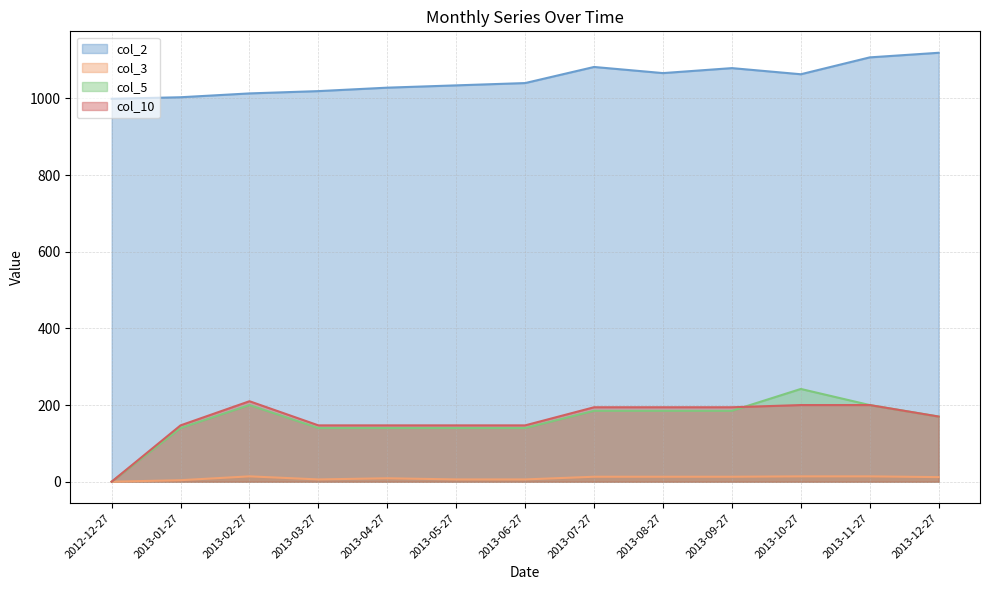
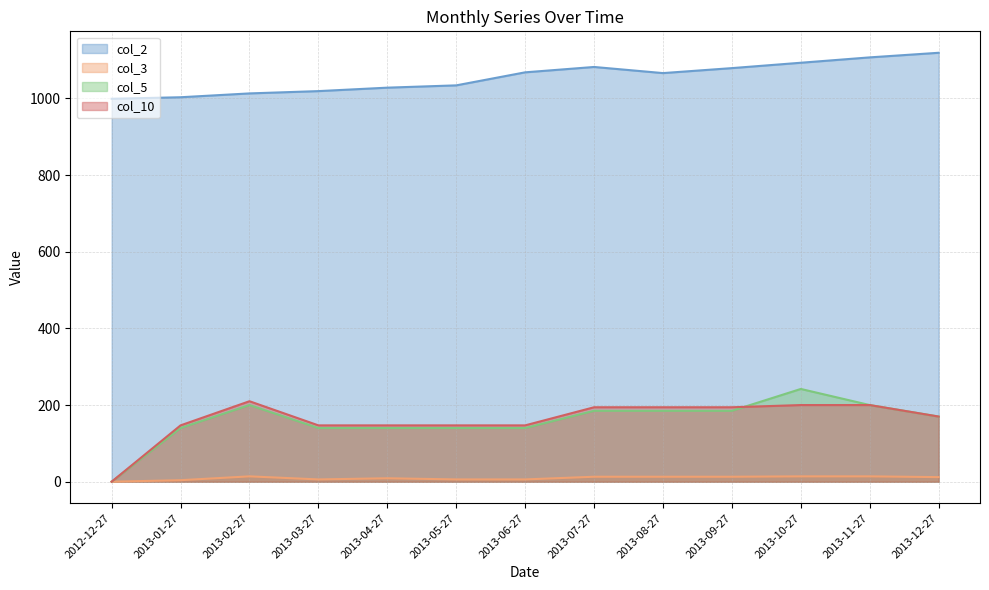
  {
    "col_2": {
      "2013-01-27": 1000,
      "2013-02-27": 1010,
      "2013-03-27": 1020,
      "2013-04-27": 1030,
      "2013-05-27": 1030,
-     "2013-06-27": 1040,
+     "2013-06-27": 1070,
      "2013-07-27": 1080,
      "2013-08-27": 1070,
      "2013-09-27": 1080,
-     "2013-10-27": 1060,
+     "2013-10-27": 1090,
      "2013-11-27": 1110,
      "2013-12-27": 1120
    },
    "col_5": {
      "2013-01-27": 140,
      "2013-02-27": 200,
      "2013-03-27": 140,
      "2013-04-27": 140,
      "2013-05-27": 140,
      "2013-06-27": 140,
      "2013-07-27": 190,
      "2013-08-27": 190,
      "2013-09-27": 190,
      "2013-10-27": 240
    }
  }
